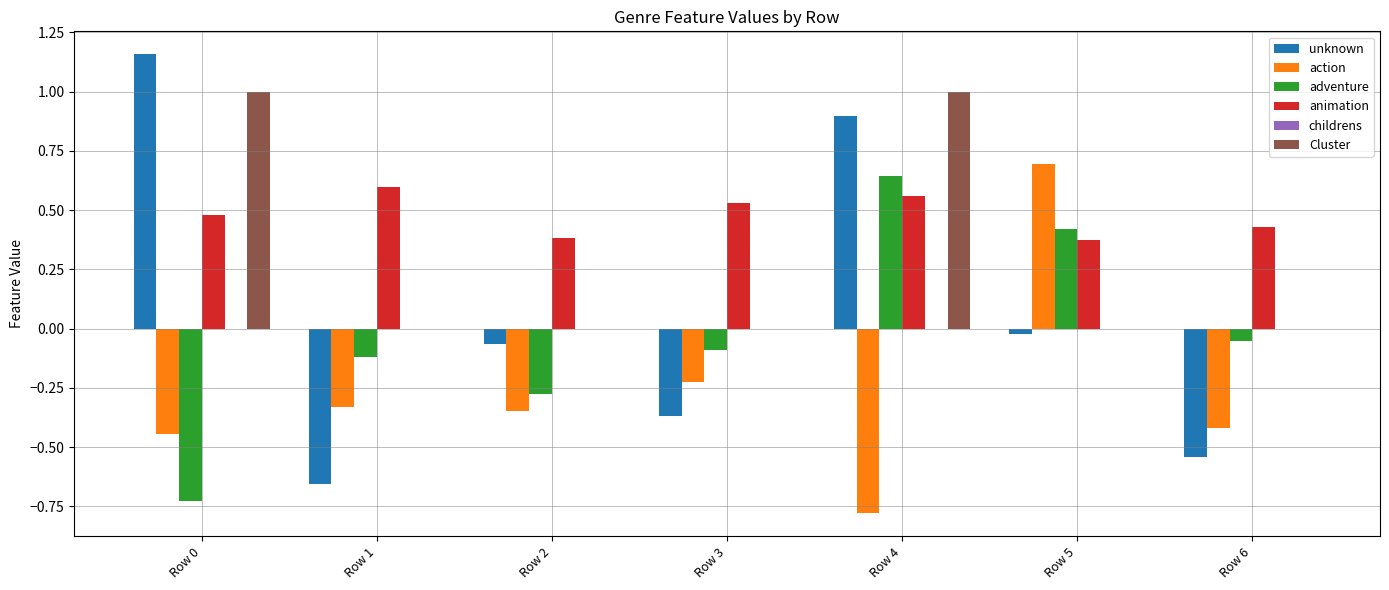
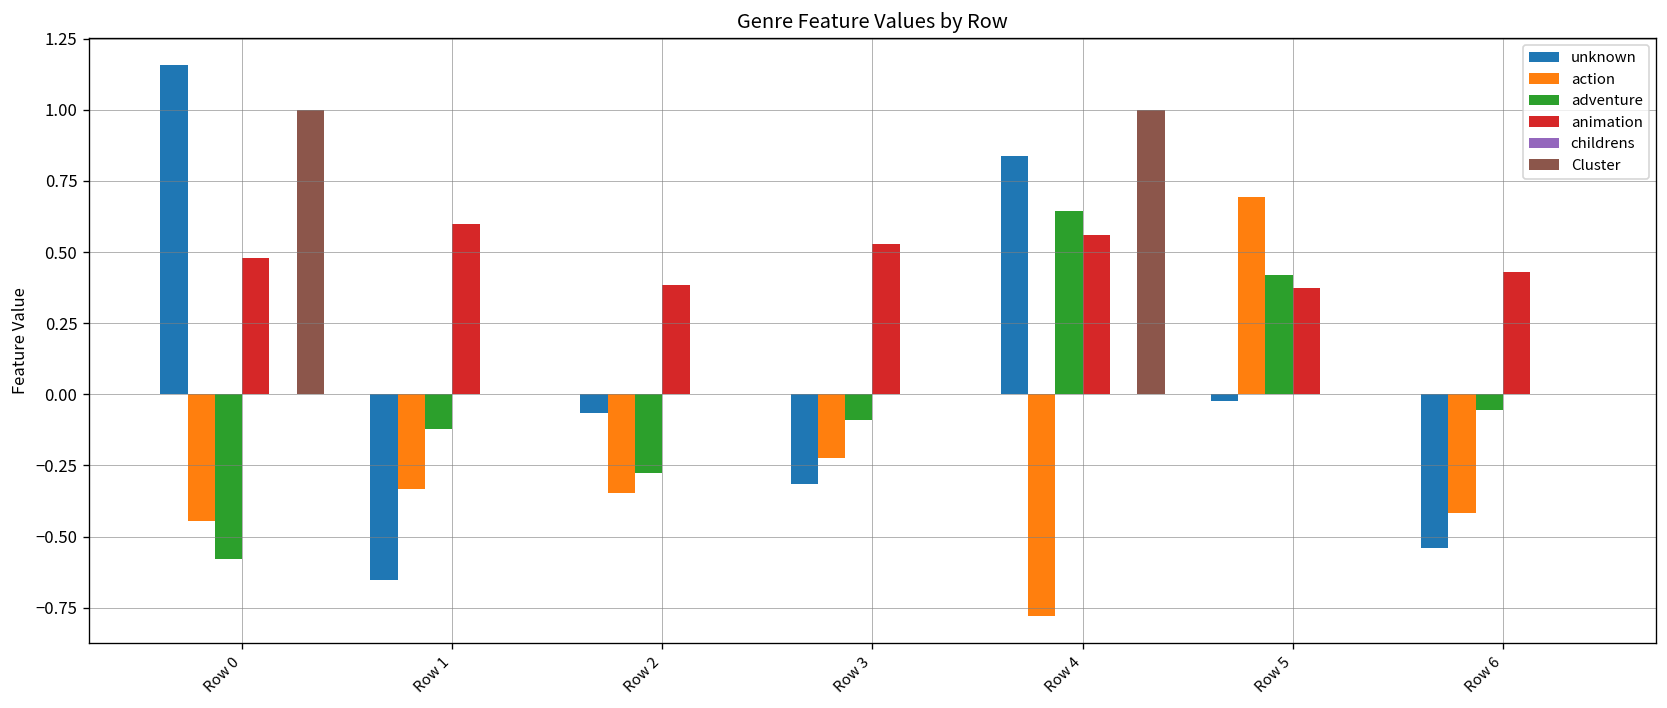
  {
    "unknown": {
      "Row 0": 1.16,
      "Row 1": -0.65,
      "Row 2": -0.07,
-     "Row 3": -0.37,
-     "Row 4": 0.90,
+     "Row 3": -0.31,
+     "Row 4": 0.84,
      "Row 5": -0.02,
      "Row 6": -0.54
    },
    "action": {
      "Row 0": -0.45,
      "Row 1": -0.33,
      "Row 2": -0.35,
      "Row 3": -0.22,
      "Row 4": -0.78,
      "Row 5": 0.69,
      "Row 6": -0.42
    },
    "adventure": {
-     "Row 0": -0.73,
+     "Row 0": -0.58,
      "Row 1": -0.12,
      "Row 2": -0.28,
      "Row 3": -0.09,
      "Row 4": 0.65,
      "Row 5": 0.42,
      "Row 6": -0.05
    },
    "animation": {
      "Row 0": 0.48,
      "Row 1": 0.60,
      "Row 2": 0.38,
      "Row 3": 0.53,
      "Row 4": 0.56,
      "Row 5": 0.37,
      "Row 6": 0.43
    },
    "Cluster": {
      "Row 0": 1.00,
      "Row 1": 0.00,
      "Row 2": 0.00,
      "Row 3": 0.00,
      "Row 4": 1.00,
      "Row 5": 0.00,
      "Row 6": 0.00
    }
  }
